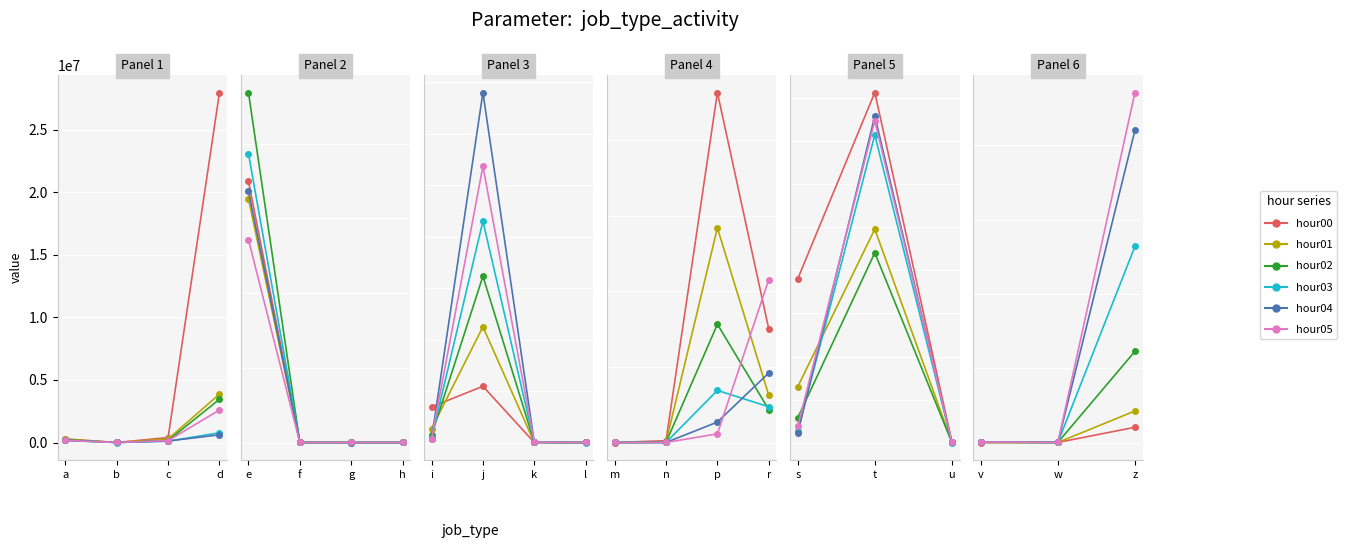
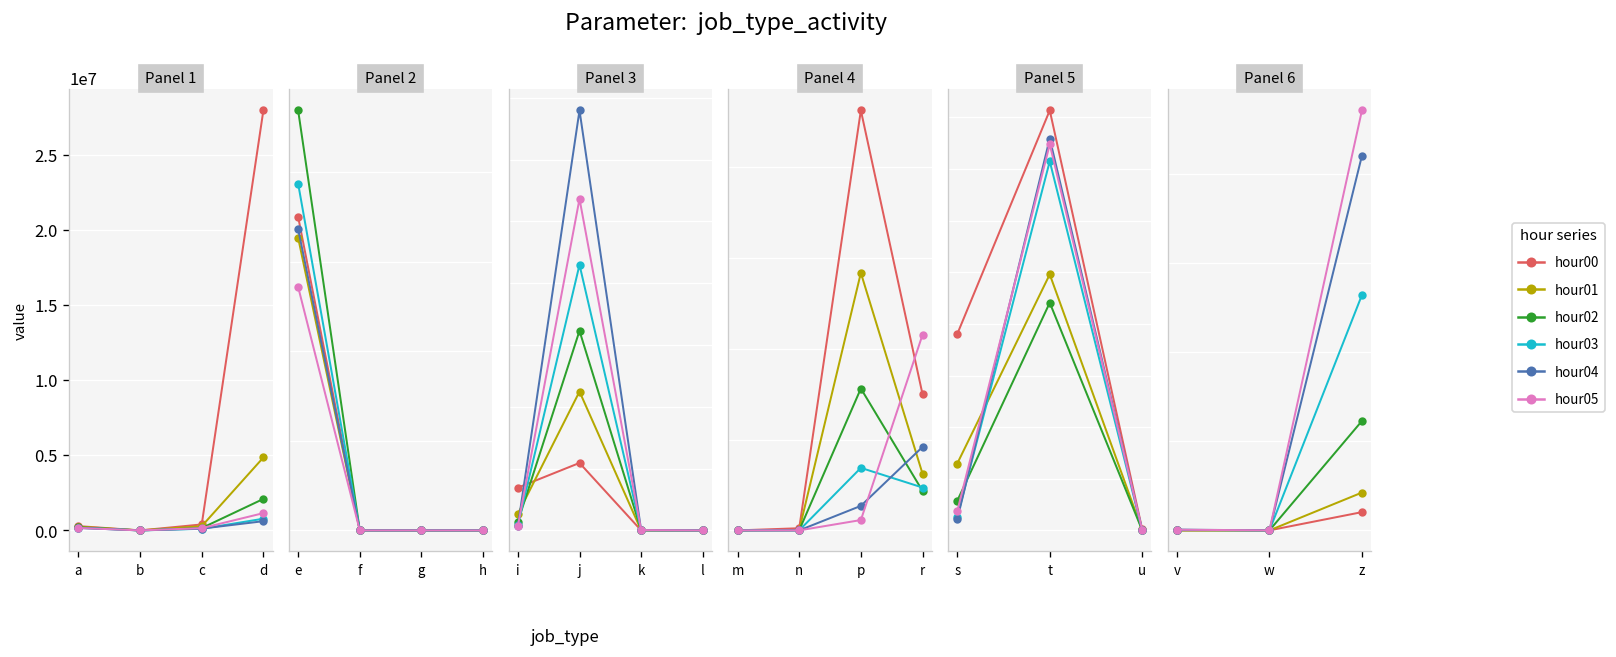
  {
    "Panel 1": {
      "hour00": {
        "d": 28000000
      },
      "hour01": {
-       "d": 3900000
+       "d": 4900000
      },
      "hour02": {
-       "d": 3500000
+       "d": 2100000
      },
      "hour05": {
-       "d": 2600000
+       "d": 1200000
      }
    }
  }
